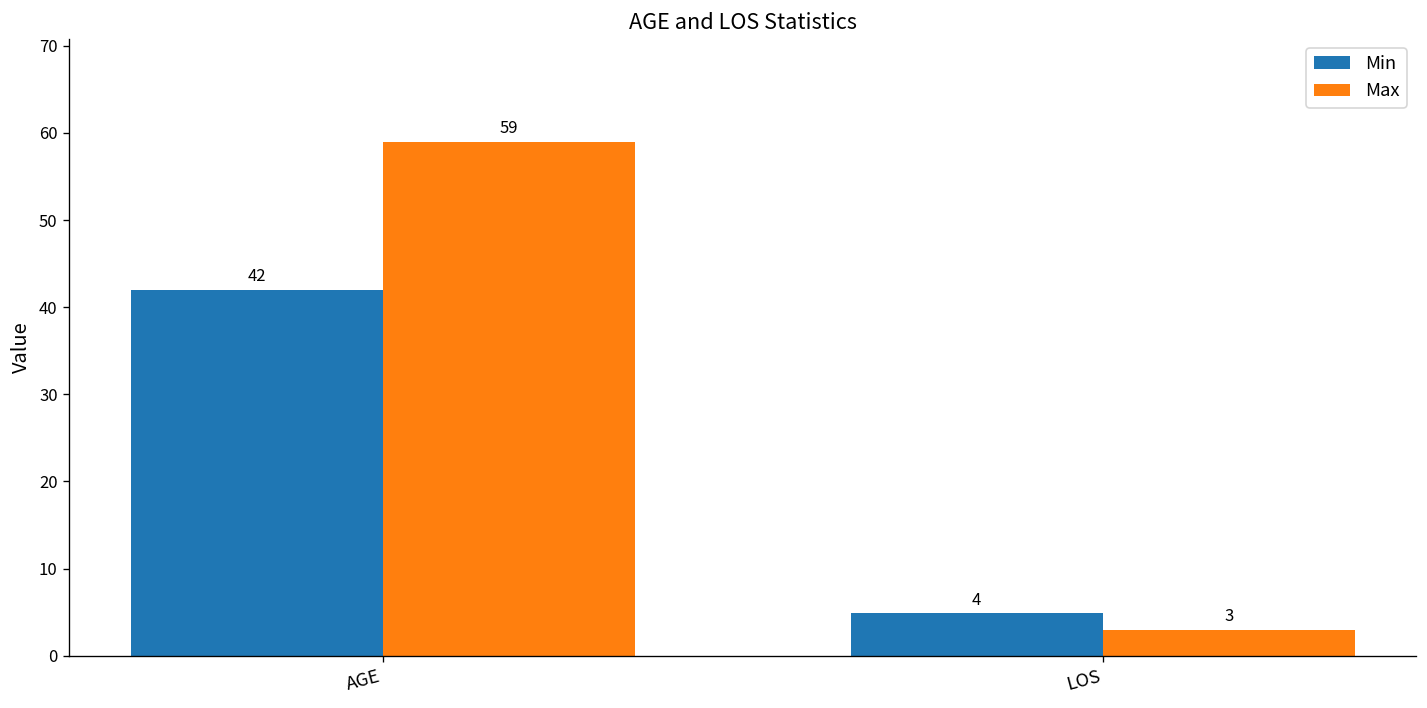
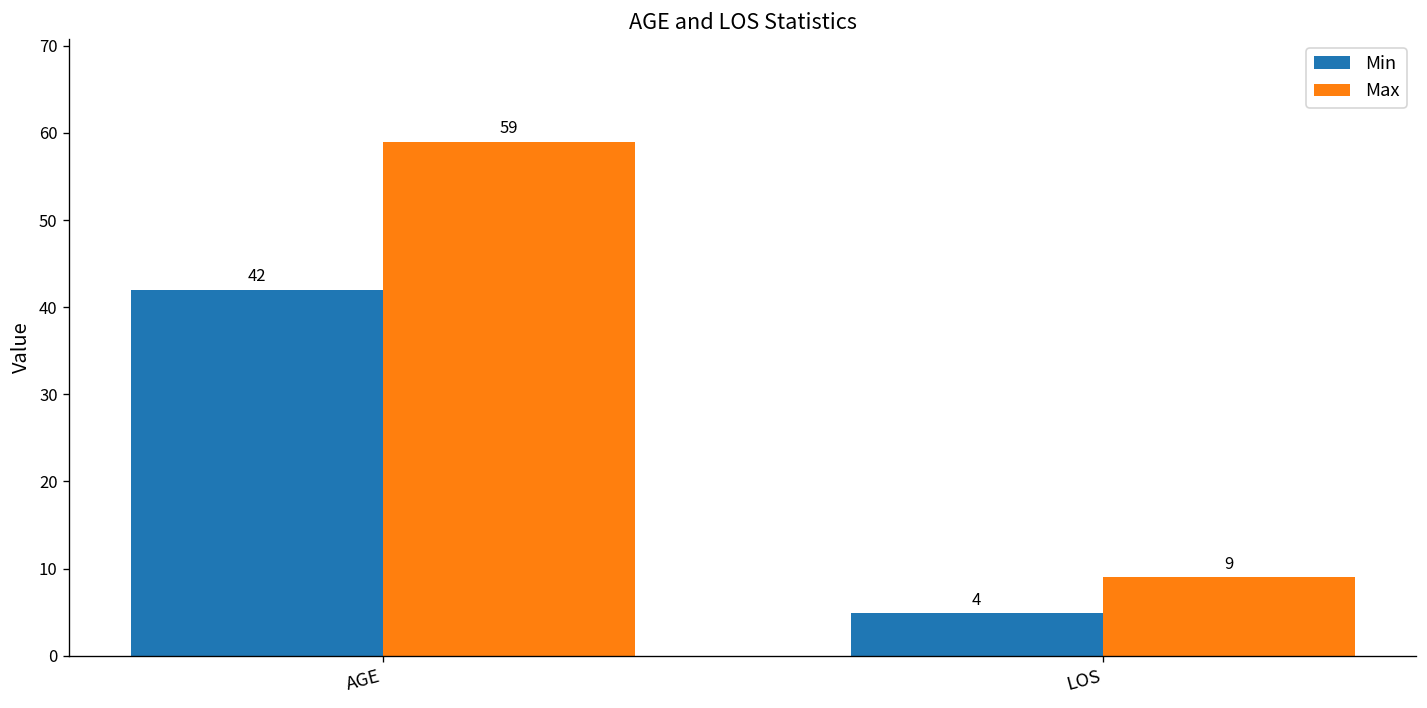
  {
    "Min": {
      "AGE": 42
    },
    "Max": {
      "AGE": 59,
-     "LOS": 3
+     "LOS": 9
    }
  }
